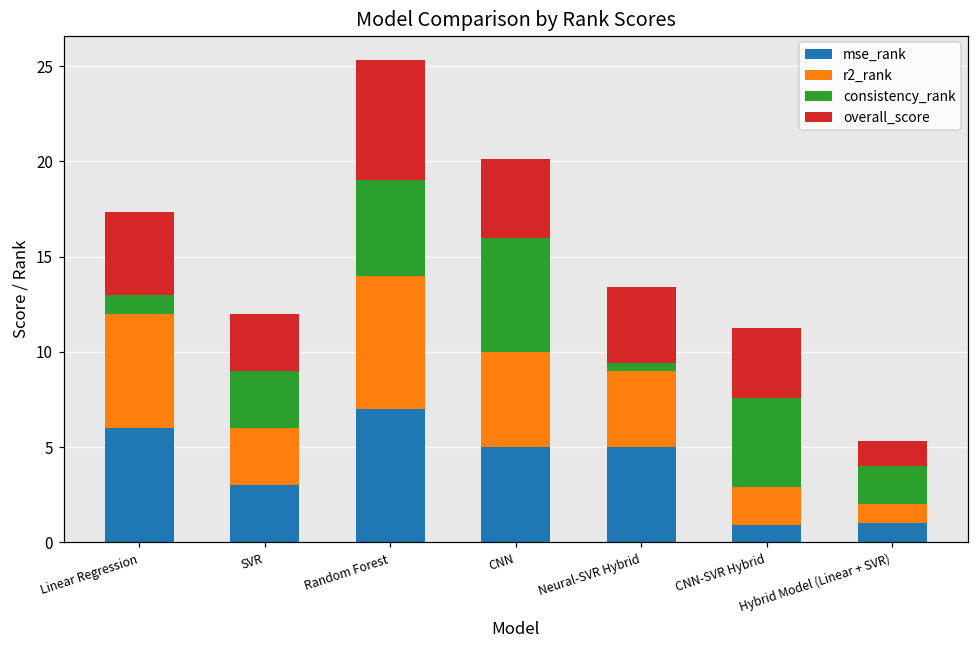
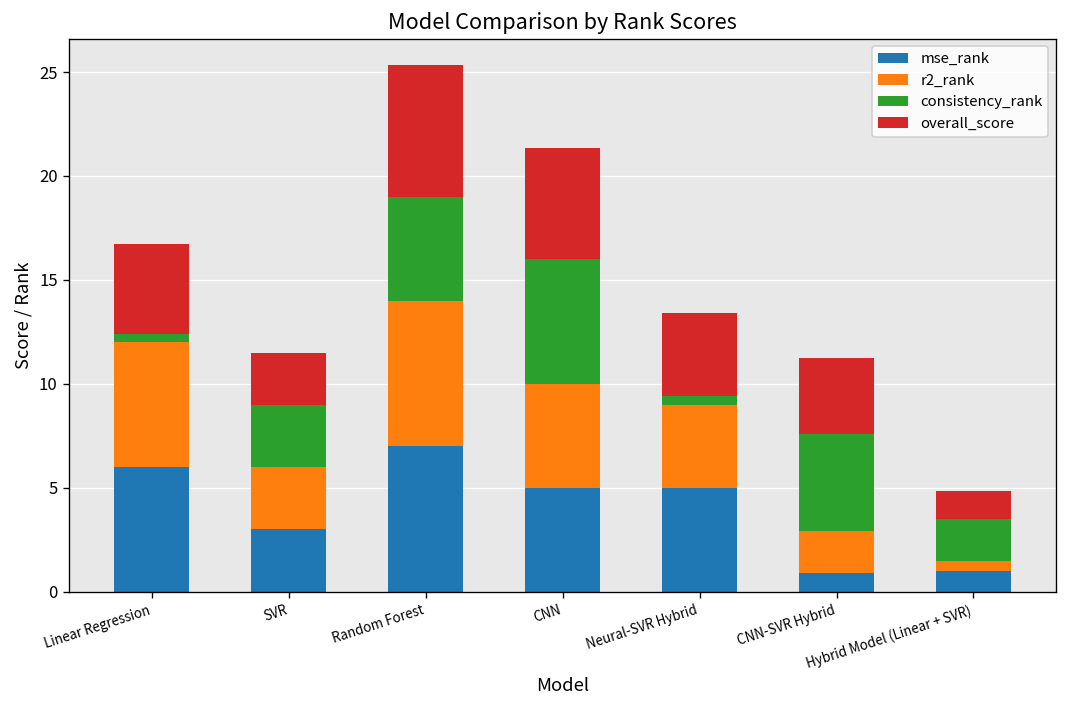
  {
    "mse_rank": {
      "Linear Regression": 6.0,
      "SVR": 3.0,
      "Random Forest": 7.0,
      "CNN": 5.0,
      "Neural-SVR Hybrid": 5.0,
      "CNN-SVR Hybrid": 0.9,
      "Hybrid Model (Linear + SVR)": 1.0
    },
    "r2_rank": {
      "Linear Regression": 6.0,
      "SVR": 3.0,
      "Random Forest": 7.0,
      "CNN": 5.0,
      "Neural-SVR Hybrid": 4.0,
      "CNN-SVR Hybrid": 2.0,
-     "Hybrid Model (Linear + SVR)": 1.0
+     "Hybrid Model (Linear + SVR)": 0.5
    },
    "consistency_rank": {
-     "Linear Regression": 1.0,
+     "Linear Regression": 0.4,
      "SVR": 3.0,
      "Random Forest": 5.0,
      "CNN": 6.0,
      "Neural-SVR Hybrid": 0.4,
      "CNN-SVR Hybrid": 4.7,
      "Hybrid Model (Linear + SVR)": 2.0
    },
    "overall_score": {
      "Linear Regression": 4.3,
-     "SVR": 3.0,
+     "SVR": 2.5,
      "Random Forest": 6.3,
-     "CNN": 4.1,
+     "CNN": 5.3,
      "Neural-SVR Hybrid": 4.0,
      "CNN-SVR Hybrid": 3.7,
      "Hybrid Model (Linear + SVR)": 1.3
    }
  }
